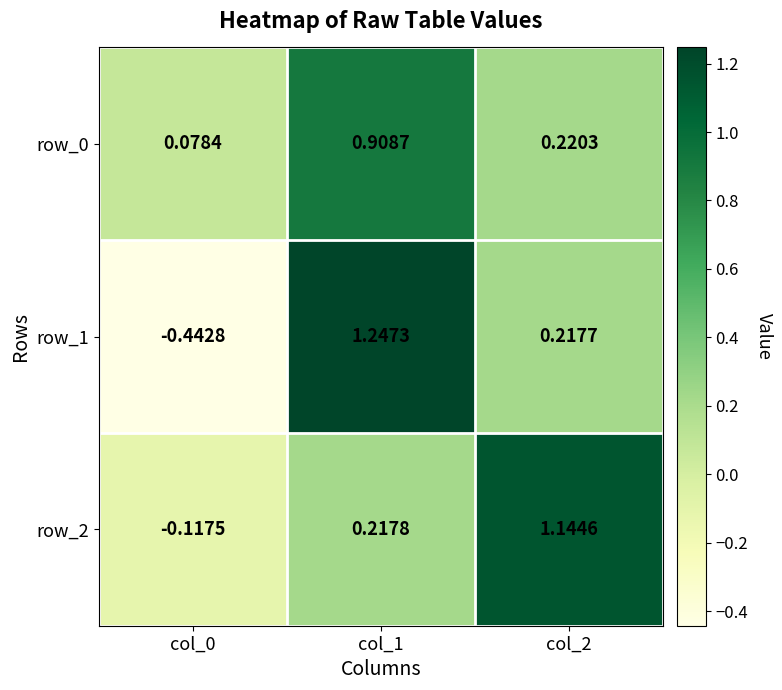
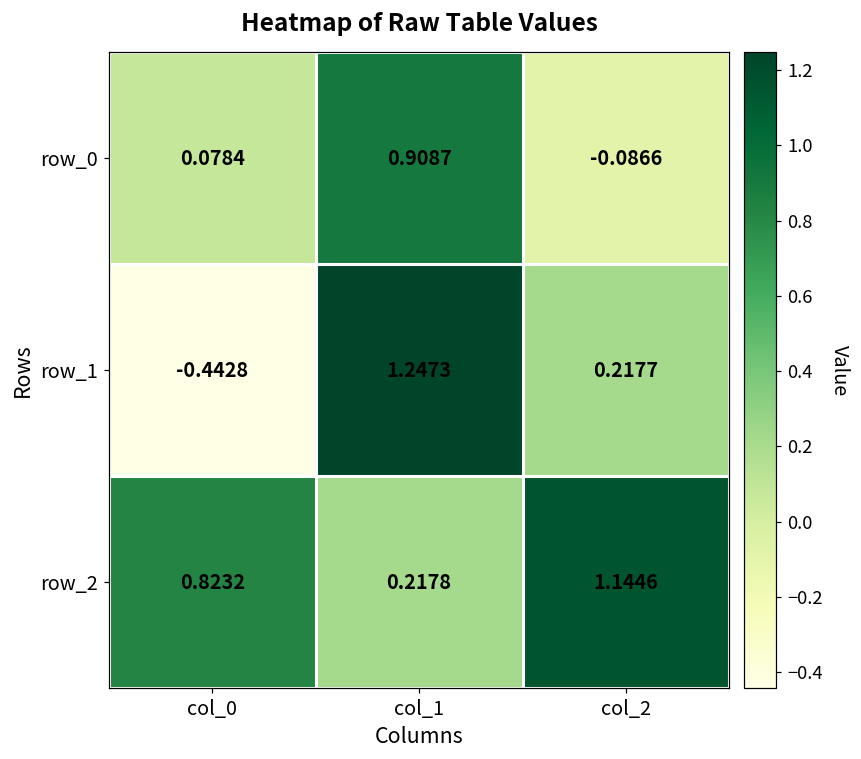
  {
    "row_0": {
      "col_0": 0.0784,
      "col_1": 0.9087,
-     "col_2": 0.2203
+     "col_2": -0.0866
    },
    "row_1": {
      "col_0": -0.4428,
      "col_1": 1.2473,
      "col_2": 0.2177
    },
    "row_2": {
-     "col_0": -0.1175,
+     "col_0": 0.8232,
      "col_1": 0.2178,
      "col_2": 1.1446
    }
  }
